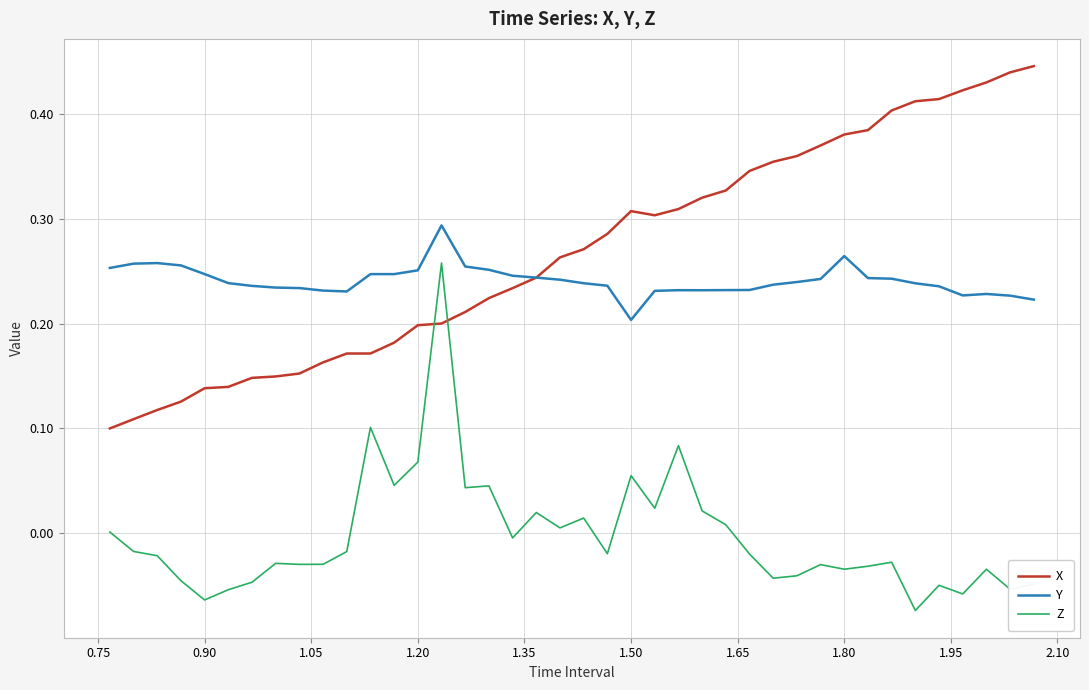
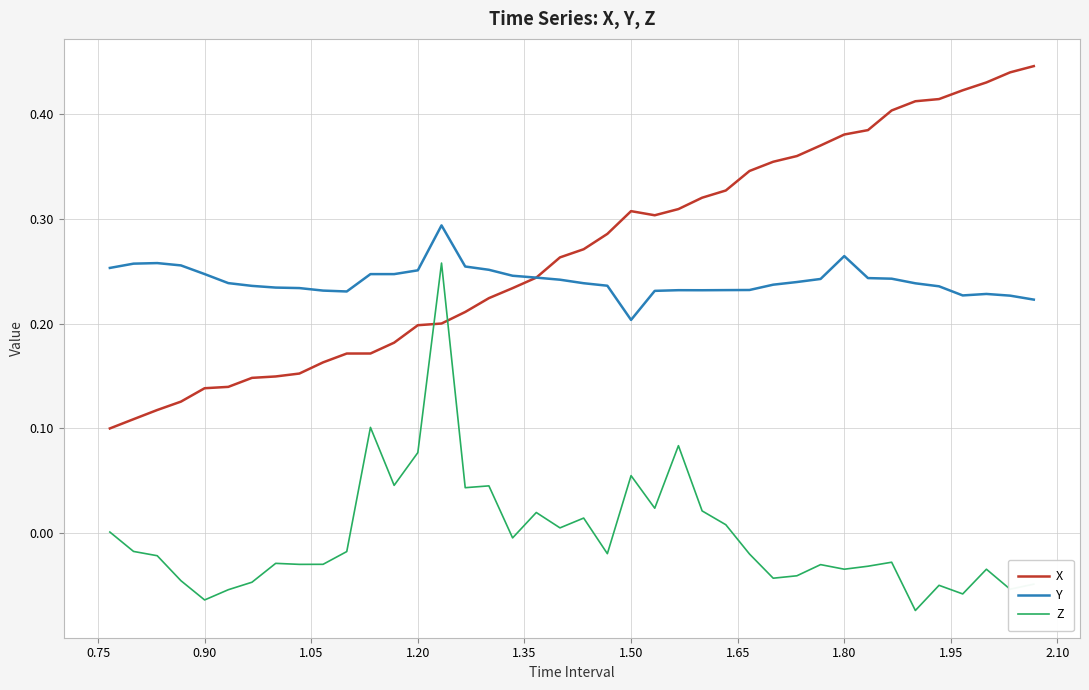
  {
    "X": {
      "0.90": 0.138,
      "1.20": 0.198,
      "1.50": 0.307,
      "1.80": 0.380
    },
    "Y": {
      "0.90": 0.247,
      "1.20": 0.251,
      "1.50": 0.204,
      "1.80": 0.264
    },
    "Z": {
      "0.90": -0.064,
-     "1.20": 0.068,
+     "1.20": 0.077,
      "1.50": 0.055,
      "1.80": -0.034
    }
  }
